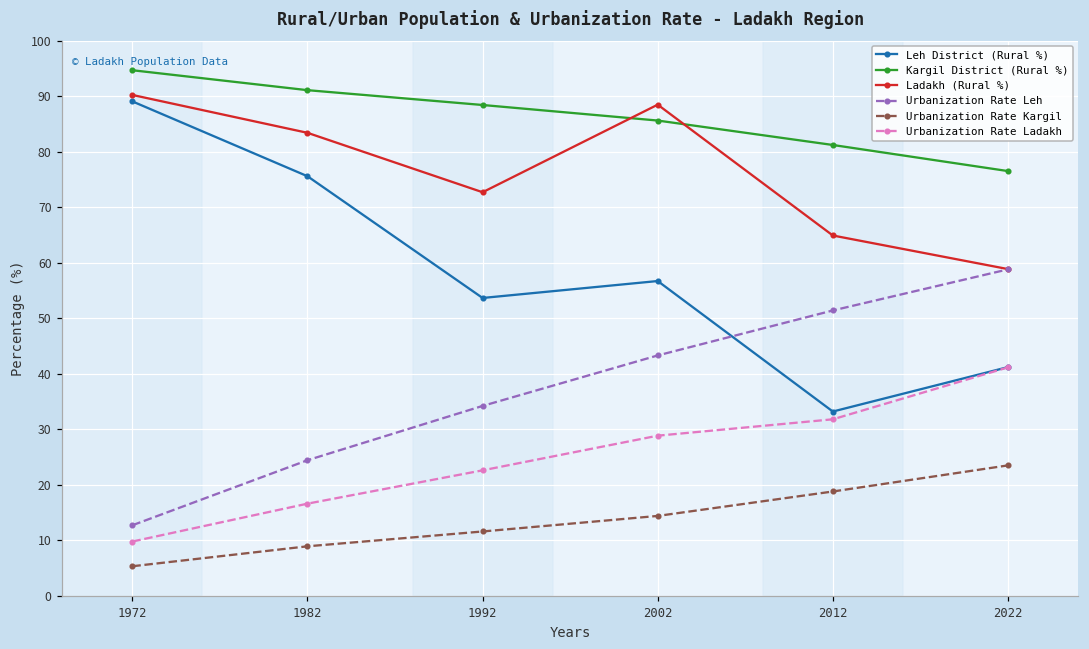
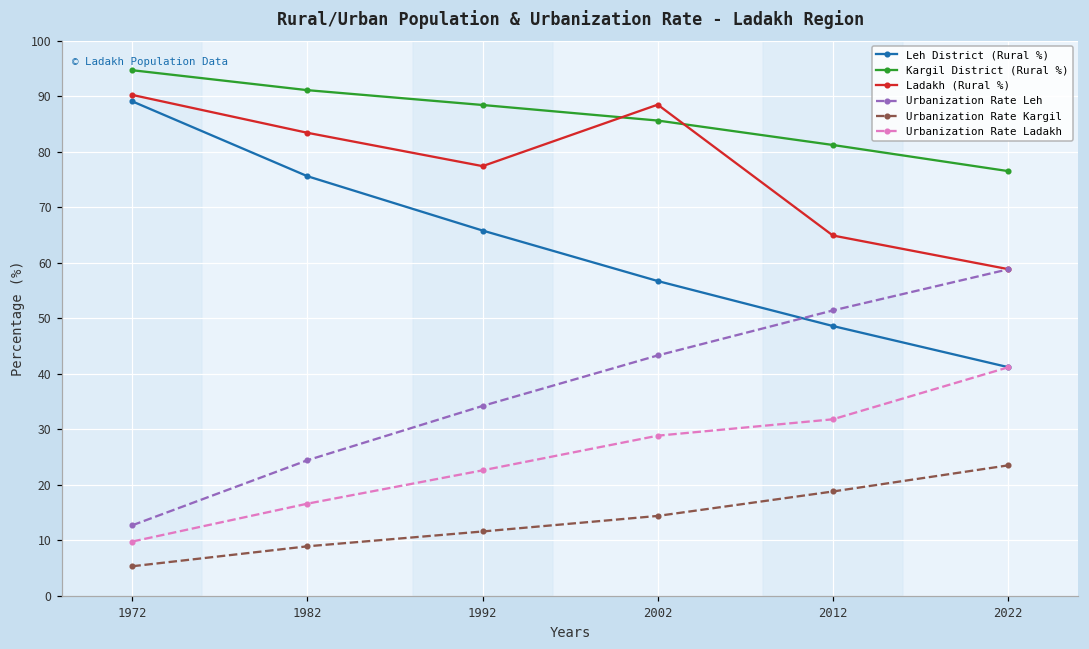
  {
    "Leh District (Rural %)": {
      "1972": 89,
      "1982": 76,
-     "1992": 54,
+     "1992": 66,
      "2002": 57,
-     "2012": 33
+     "2012": 49
    },
    "Kargil District (Rural %)": {
      "1972": 95,
      "1982": 91,
      "1992": 88,
      "2002": 86,
      "2012": 81,
      "2022": 77
    },
    "Ladakh (Rural %)": {
      "1972": 90,
      "1982": 83,
-     "1992": 73,
+     "1992": 77,
      "2002": 88,
      "2012": 65
    },
    "Urbanization Rate Leh": {
      "1972": 13,
      "1982": 24,
      "1992": 34,
      "2002": 43,
      "2012": 51
    },
    "Urbanization Rate Kargil": {
      "1972": 5,
      "1982": 9,
      "1992": 12,
      "2002": 14,
      "2012": 19,
      "2022": 24
    },
    "Urbanization Rate Ladakh": {
      "1972": 10,
      "1982": 17,
      "1992": 23,
      "2002": 29,
      "2012": 32
    }
  }
